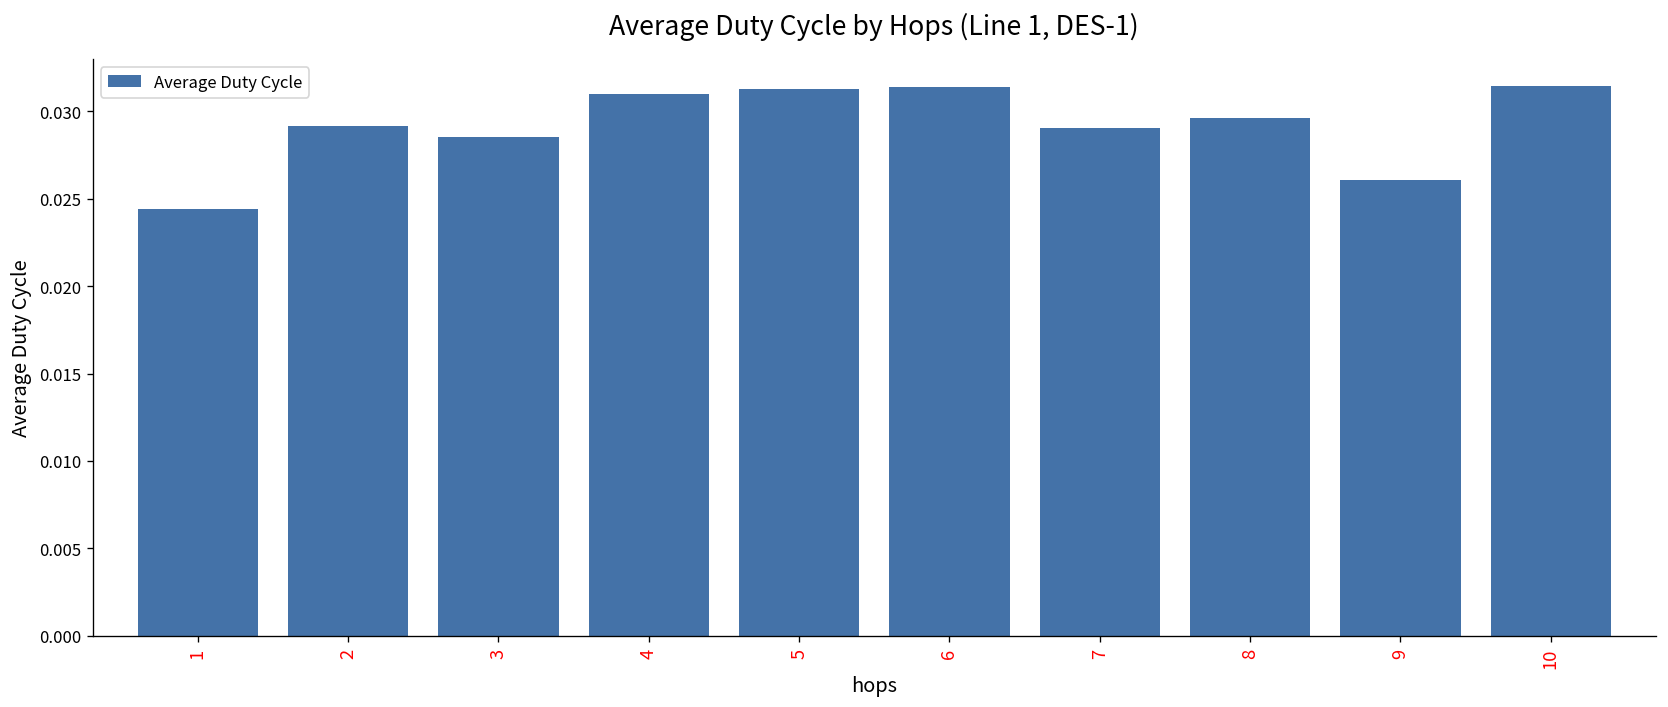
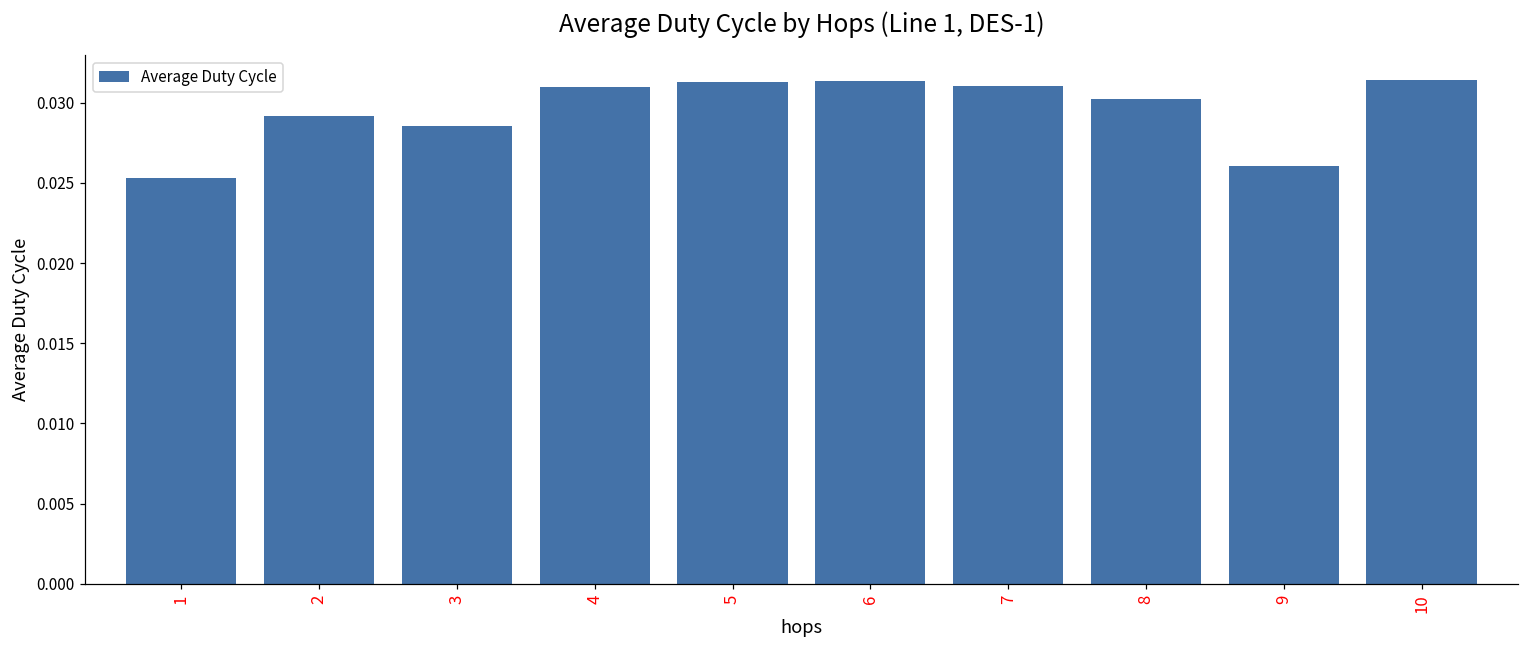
  {
-   "1": 0.0244,
+   "1": 0.0253,
    "2": 0.0292,
    "3": 0.0285,
    "4": 0.0310,
    "5": 0.0313,
    "6": 0.0314,
-   "7": 0.0290,
-   "8": 0.0296,
+   "7": 0.0311,
+   "8": 0.0302,
    "9": 0.0261,
    "10": 0.0314
  }
